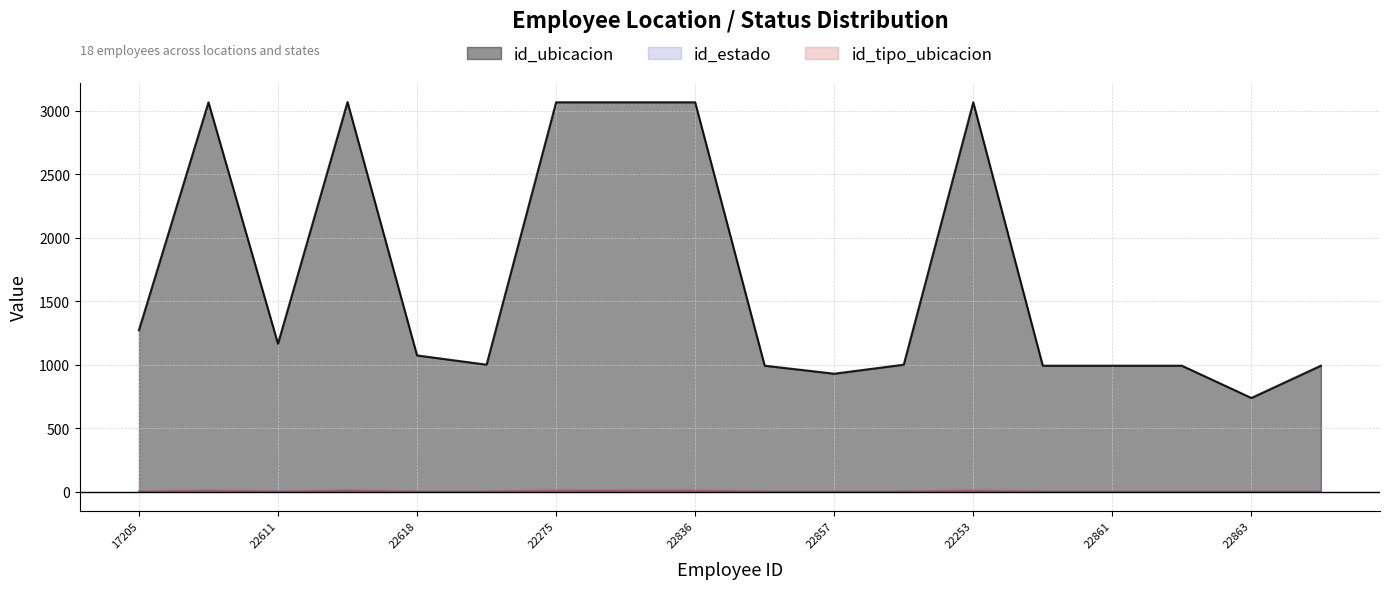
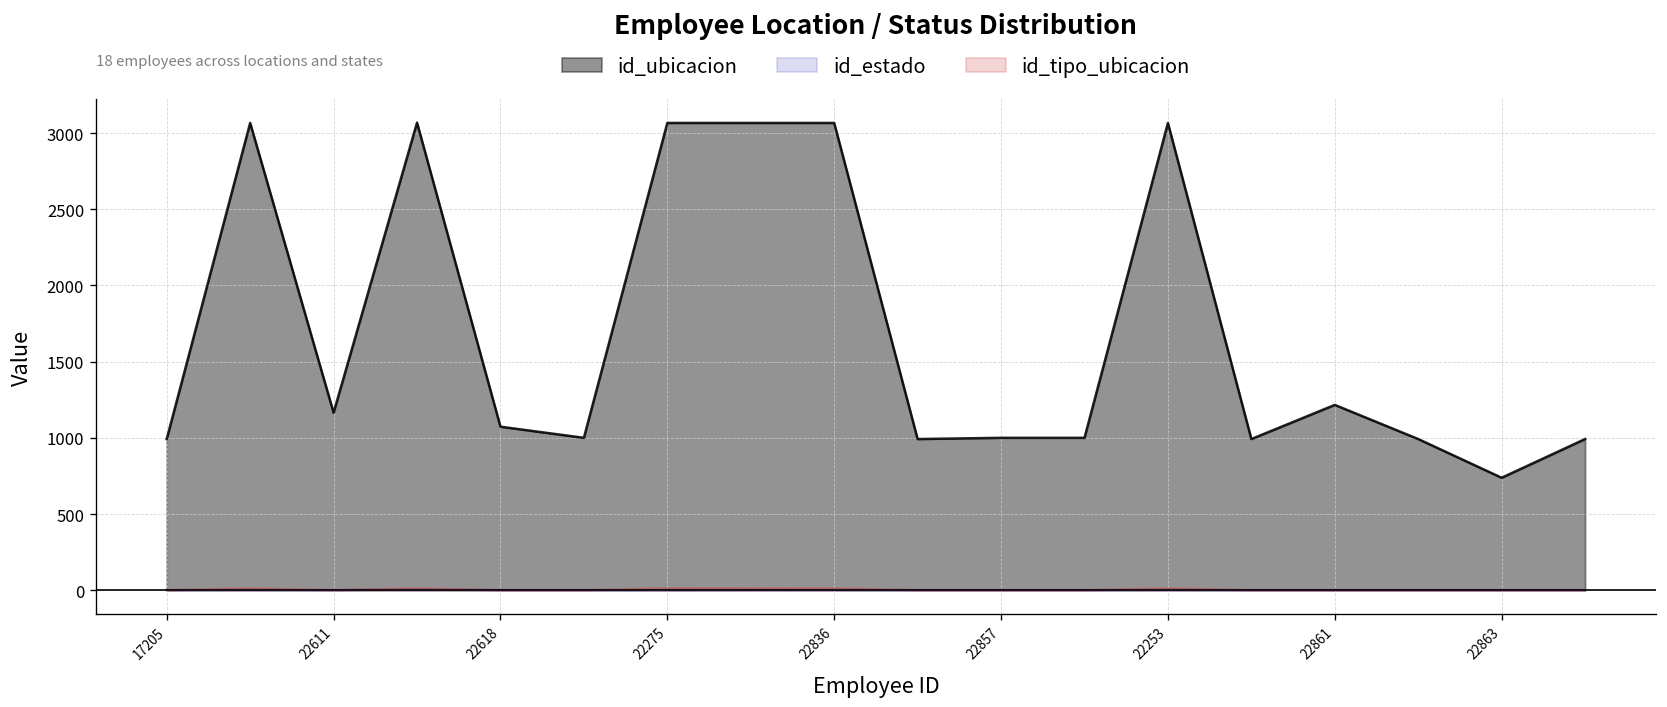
  {
    "id_ubicacion": {
-     "17205": 1270,
+     "17205": 990,
      "22611": 1170,
      "22618": 1070,
      "22275": 3070,
      "22836": 3070,
-     "22857": 930,
+     "22857": 1000,
      "22253": 3070,
-     "22861": 990,
+     "22861": 1220,
      "22863": 740
    }
  }
